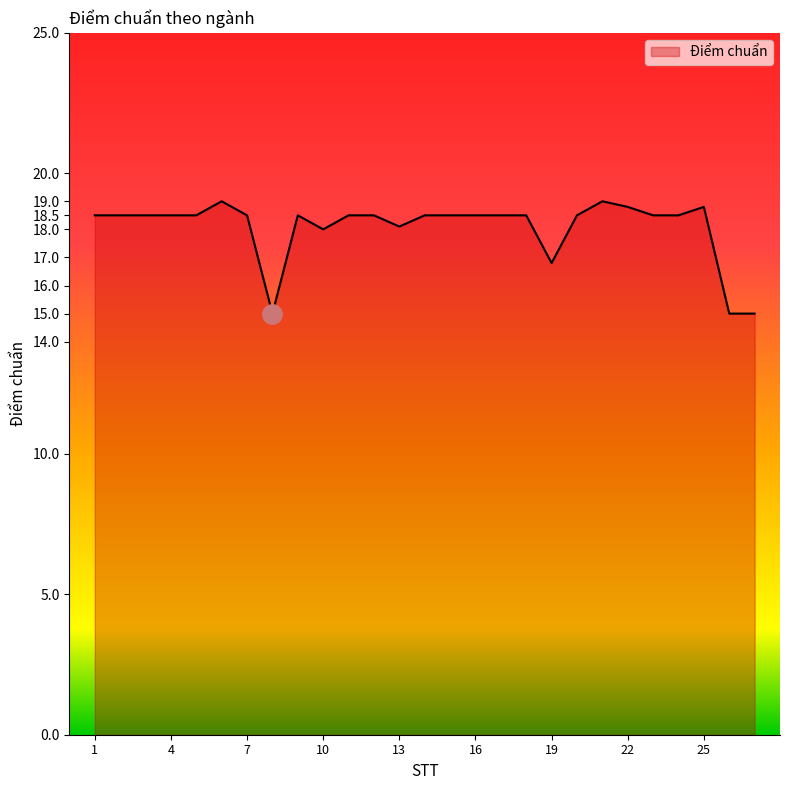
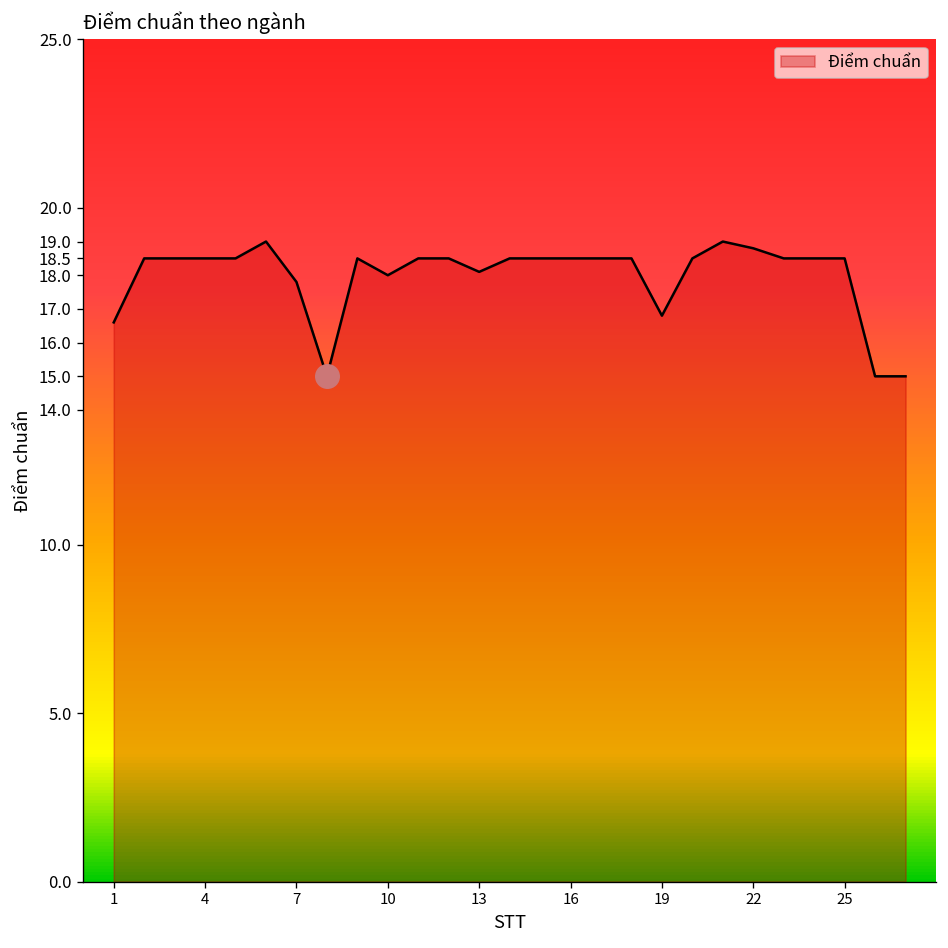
  {
    "Điểm chuẩn": {
-     "1": 18.5,
+     "1": 16.6,
      "4": 18.5,
-     "7": 18.5,
+     "7": 17.8,
      "10": 18.0,
      "13": 18.1,
      "16": 18.5,
      "19": 16.8,
      "22": 18.8,
-     "25": 18.8
+     "25": 18.5
    }
  }
